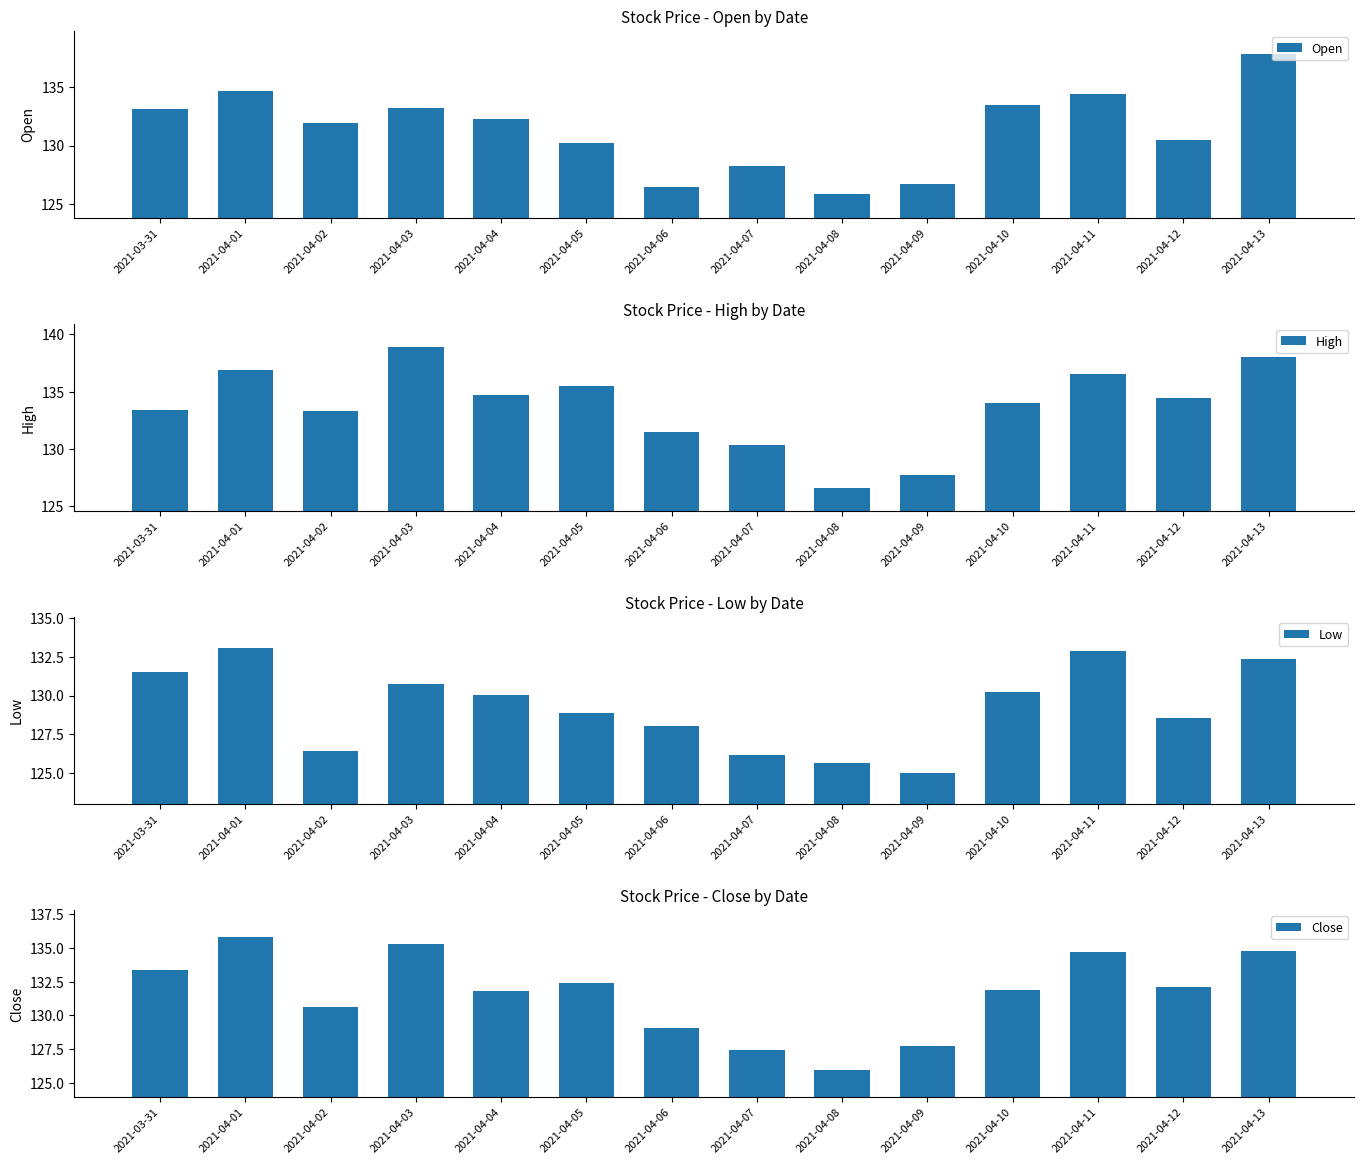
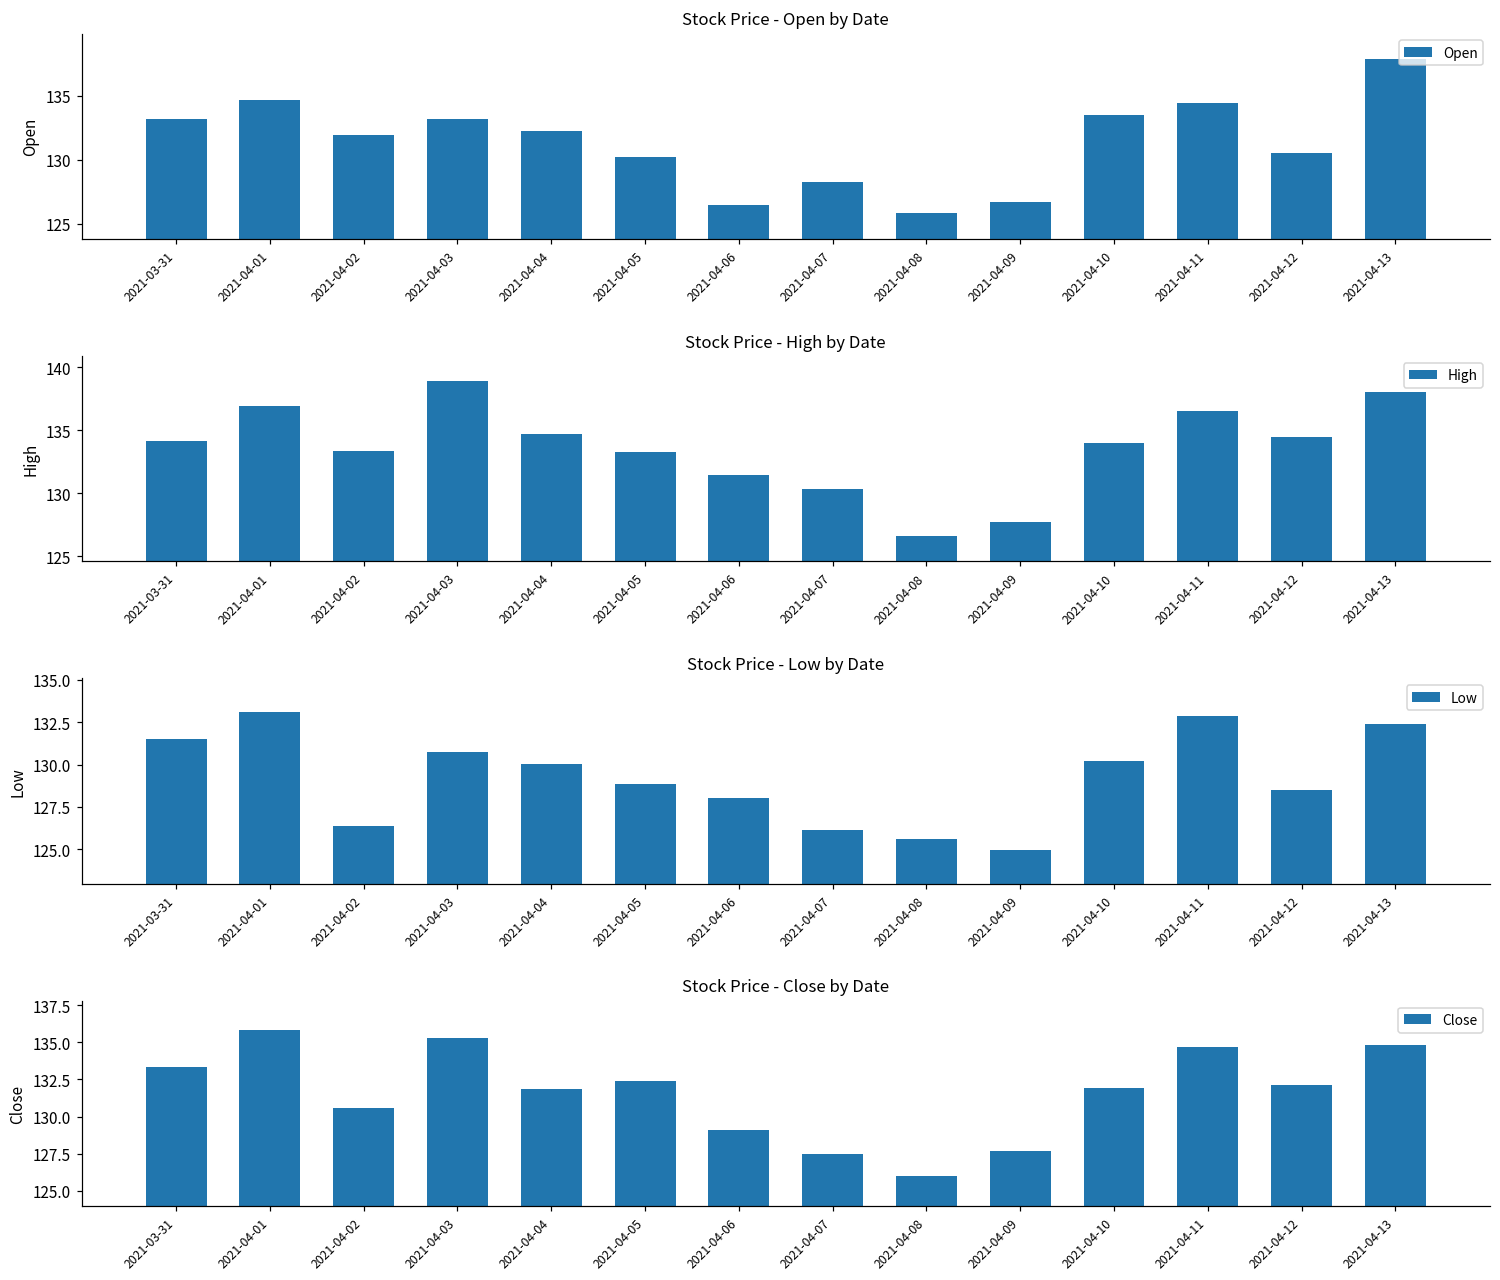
  {
    "Stock Price - Open by Date": {
      "2021-03-31": 133.2,
      "2021-04-01": 134.6,
      "2021-04-02": 131.9,
      "2021-04-03": 133.2,
      "2021-04-04": 132.3,
      "2021-04-05": 130.2,
      "2021-04-06": 126.4,
      "2021-04-07": 128.3,
      "2021-04-08": 125.8,
      "2021-04-09": 126.7,
      "2021-04-10": 133.5,
      "2021-04-11": 134.4,
      "2021-04-12": 130.5,
      "2021-04-13": 137.8
    },
    "Stock Price - High by Date": {
-     "2021-03-31": 133.4,
+     "2021-03-31": 134.2,
      "2021-04-01": 136.9,
      "2021-04-02": 133.3,
      "2021-04-03": 138.9,
      "2021-04-04": 134.7,
-     "2021-04-05": 135.5,
+     "2021-04-05": 133.3,
      "2021-04-06": 131.4,
      "2021-04-07": 130.4,
      "2021-04-08": 126.6,
      "2021-04-09": 127.7,
      "2021-04-10": 134.0,
      "2021-04-11": 136.6,
      "2021-04-12": 134.5,
      "2021-04-13": 138.0
    },
    "Stock Price - Low by Date": {
      "2021-03-31": 131.5,
      "2021-04-01": 133.1,
      "2021-04-02": 126.4,
      "2021-04-03": 130.7,
      "2021-04-04": 130.0,
      "2021-04-05": 128.9,
      "2021-04-06": 128.1,
      "2021-04-07": 126.1,
      "2021-04-08": 125.6,
      "2021-04-09": 125.0,
      "2021-04-10": 130.2,
      "2021-04-11": 132.9,
      "2021-04-12": 128.5,
      "2021-04-13": 132.4
    },
    "Stock Price - Close by Date": {
      "2021-03-31": 133.4,
      "2021-04-01": 135.8,
      "2021-04-02": 130.6,
      "2021-04-03": 135.3,
      "2021-04-04": 131.8,
      "2021-04-05": 132.4,
      "2021-04-06": 129.1,
      "2021-04-07": 127.5,
      "2021-04-08": 126.0,
      "2021-04-09": 127.7,
      "2021-04-10": 131.9,
      "2021-04-11": 134.7,
      "2021-04-12": 132.1,
      "2021-04-13": 134.8
    }
  }
